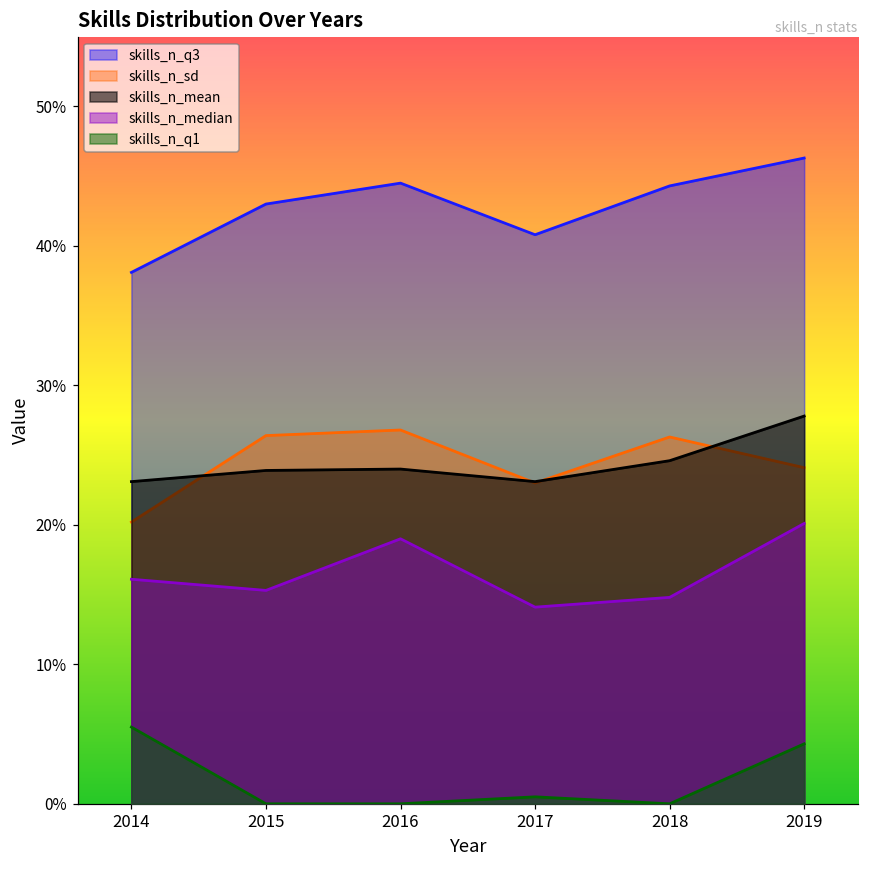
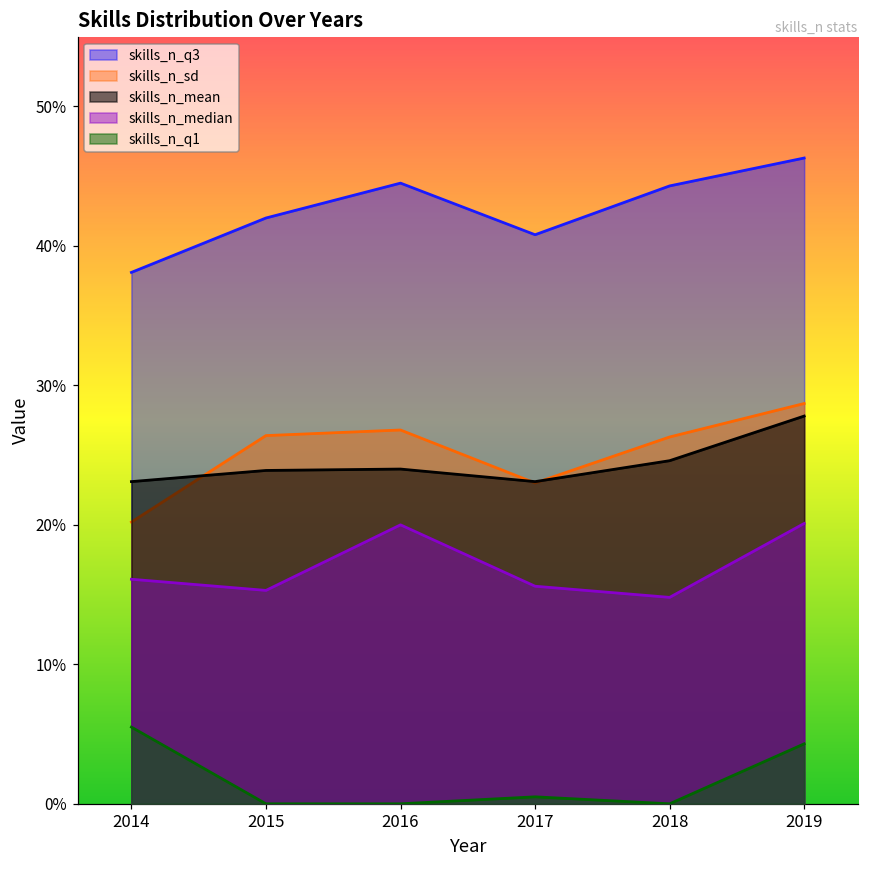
  {
    "skills_n_q3": {
      "2014": "38.1%",
-     "2015": "43.0%",
+     "2015": "42.0%",
      "2016": "44.5%",
      "2017": "40.8%",
      "2018": "44.3%",
      "2019": "46.3%"
    },
    "skills_n_sd": {
      "2014": "20.2%",
      "2015": "26.4%",
      "2016": "26.8%",
      "2018": "26.3%",
-     "2019": "24.1%"
+     "2019": "28.7%"
    },
    "skills_n_mean": {
      "2014": "23.1%",
      "2015": "23.9%",
      "2016": "24.0%",
      "2018": "24.6%",
      "2019": "27.8%"
    },
    "skills_n_median": {
      "2014": "16.1%",
      "2015": "15.3%",
-     "2016": "19.0%",
-     "2017": "14.1%",
+     "2016": "20.0%",
+     "2017": "15.6%",
      "2018": "14.8%",
      "2019": "20.1%"
    },
    "skills_n_q1": {
      "2014": "5.5%",
      "2015": "0.0%",
      "2016": "0.0%",
      "2017": "0.5%",
      "2018": "0.0%",
      "2019": "4.3%"
    }
  }
